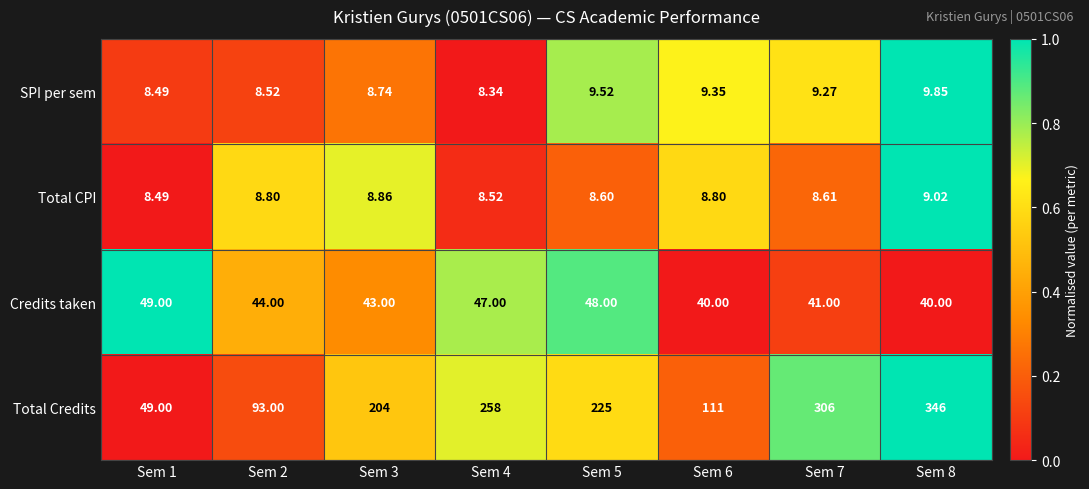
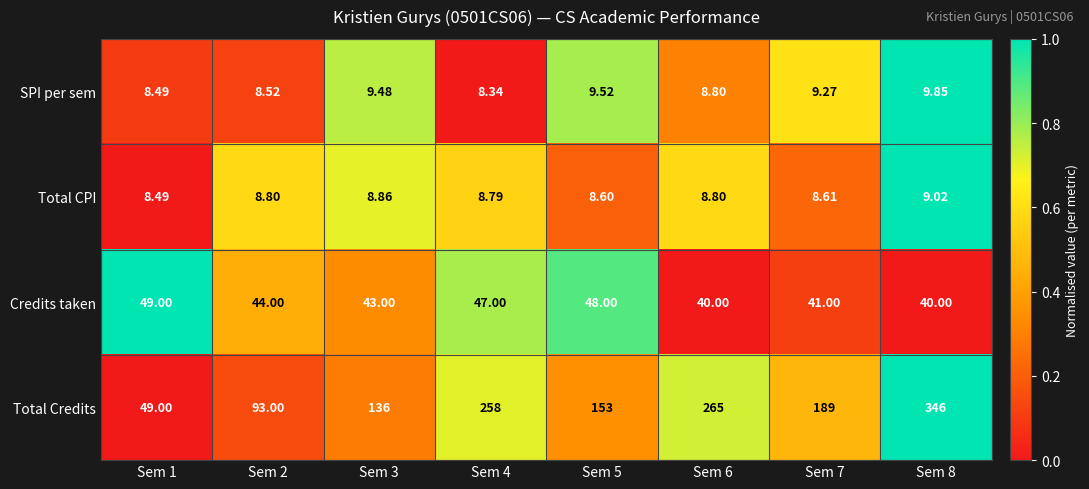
  {
    "SPI per sem": {
      "Sem 1": 8.49,
      "Sem 2": 8.52,
-     "Sem 3": 8.74,
+     "Sem 3": 9.48,
      "Sem 4": 8.34,
      "Sem 5": 9.52,
-     "Sem 6": 9.35,
+     "Sem 6": 8.80,
      "Sem 7": 9.27,
      "Sem 8": 9.85
    },
    "Total CPI": {
      "Sem 1": 8.49,
      "Sem 2": 8.80,
      "Sem 3": 8.86,
-     "Sem 4": 8.52,
+     "Sem 4": 8.79,
      "Sem 5": 8.60,
      "Sem 6": 8.80,
      "Sem 7": 8.61,
      "Sem 8": 9.02
    },
    "Credits taken": {
      "Sem 1": 49.00,
      "Sem 2": 44.00,
      "Sem 3": 43.00,
      "Sem 4": 47.00,
      "Sem 5": 48.00,
      "Sem 6": 40.00,
      "Sem 7": 41.00,
      "Sem 8": 40.00
    },
    "Total Credits": {
      "Sem 1": 49.00,
      "Sem 2": 93.00,
-     "Sem 3": 204,
+     "Sem 3": 136,
      "Sem 4": 258,
-     "Sem 5": 225,
-     "Sem 6": 111,
-     "Sem 7": 306,
+     "Sem 5": 153,
+     "Sem 6": 265,
+     "Sem 7": 189,
      "Sem 8": 346
    }
  }
